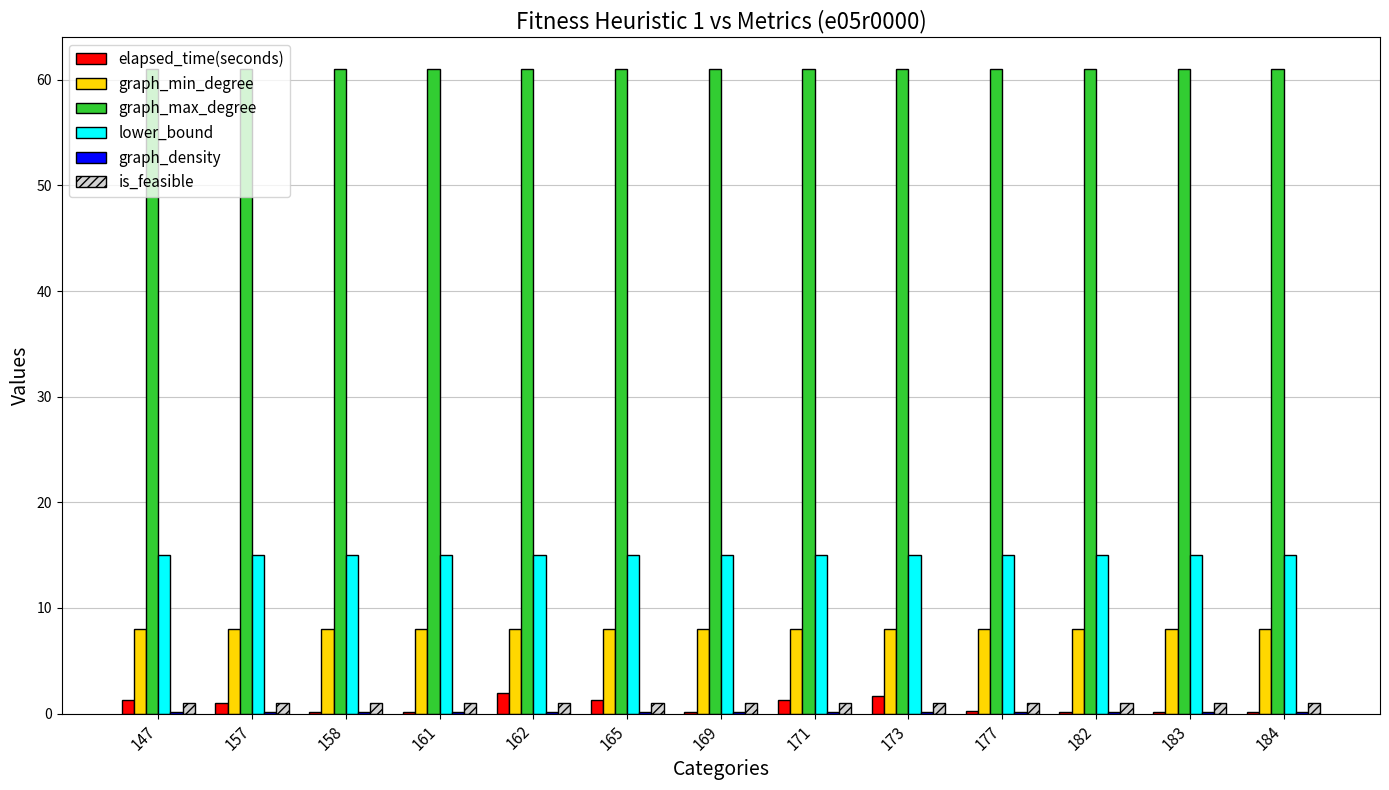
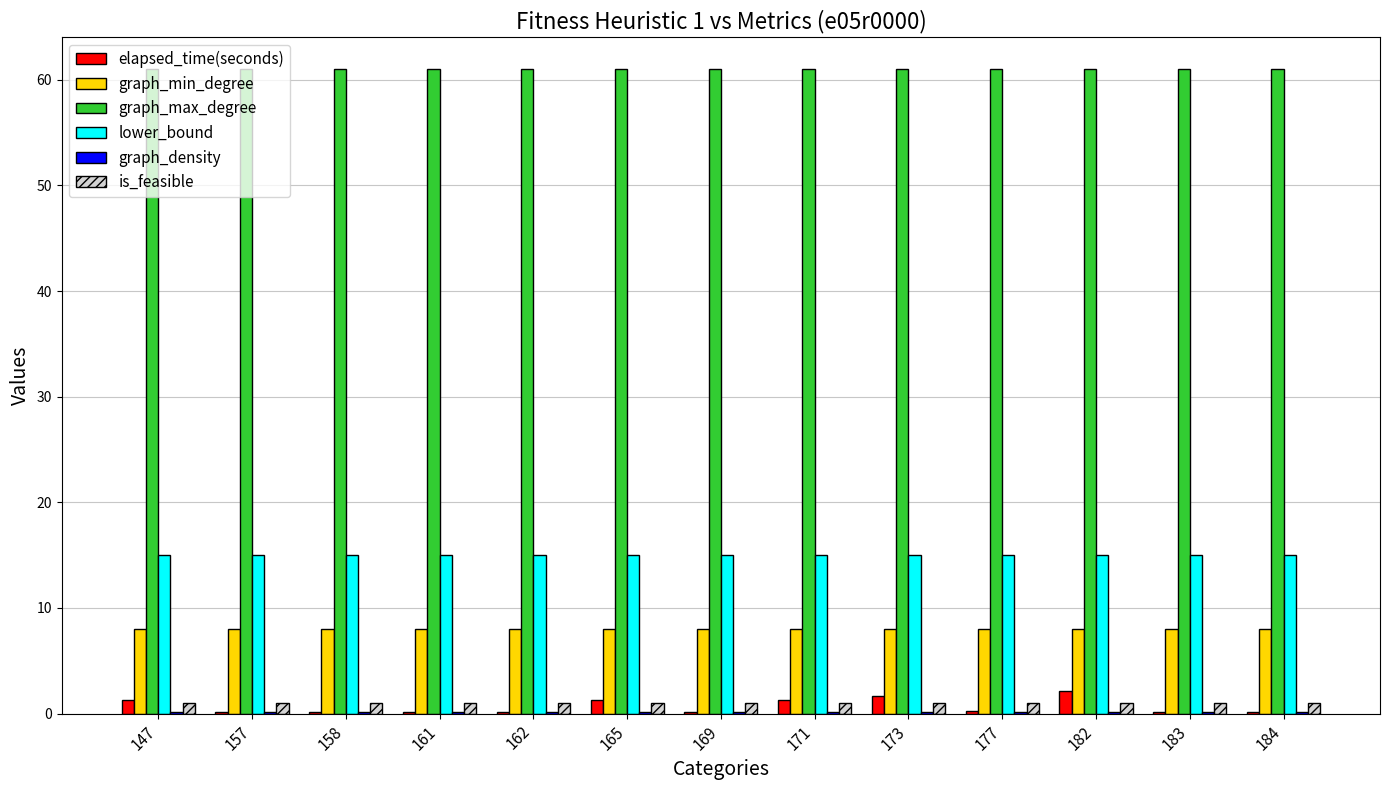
  {
    "elapsed_time(seconds)": {
      "147": 1.3,
-     "157": 1.0,
-     "162": 2.0,
+     "157": 0.1,
+     "162": 0.1,
      "165": 1.3,
      "171": 1.2,
      "173": 1.6,
-     "182": 0.2
+     "182": 2.1
    },
    "graph_min_degree": {
      "147": 8.0,
      "157": 8.0,
      "158": 8.0,
      "161": 8.0,
      "162": 8.0,
      "165": 8.0,
      "169": 8.0,
      "171": 8.0,
      "173": 8.0,
      "177": 8.0,
      "182": 8.0,
      "183": 8.0,
      "184": 8.0
    },
    "graph_max_degree": {
      "158": 61.0,
      "161": 61.0,
      "162": 61.0,
      "165": 61.0,
      "169": 61.0,
      "171": 61.0,
      "173": 61.0,
      "177": 61.0,
      "182": 61.0,
      "183": 61.0,
      "184": 61.0
    },
    "lower_bound": {
      "147": 15.0,
      "157": 15.0,
      "158": 15.0,
      "161": 15.0,
      "162": 15.0,
      "165": 15.0,
      "169": 15.0,
      "171": 15.0,
      "173": 15.0,
      "177": 15.0,
      "182": 15.0,
      "183": 15.0,
      "184": 15.0
    },
    "is_feasible": {
      "147": 1.0,
      "157": 1.0,
      "158": 1.0,
      "161": 1.0,
      "162": 1.0,
      "165": 1.0,
      "169": 1.0,
      "171": 1.0,
      "173": 1.0,
      "177": 1.0,
      "182": 1.0,
      "183": 1.0,
      "184": 1.0
    }
  }
